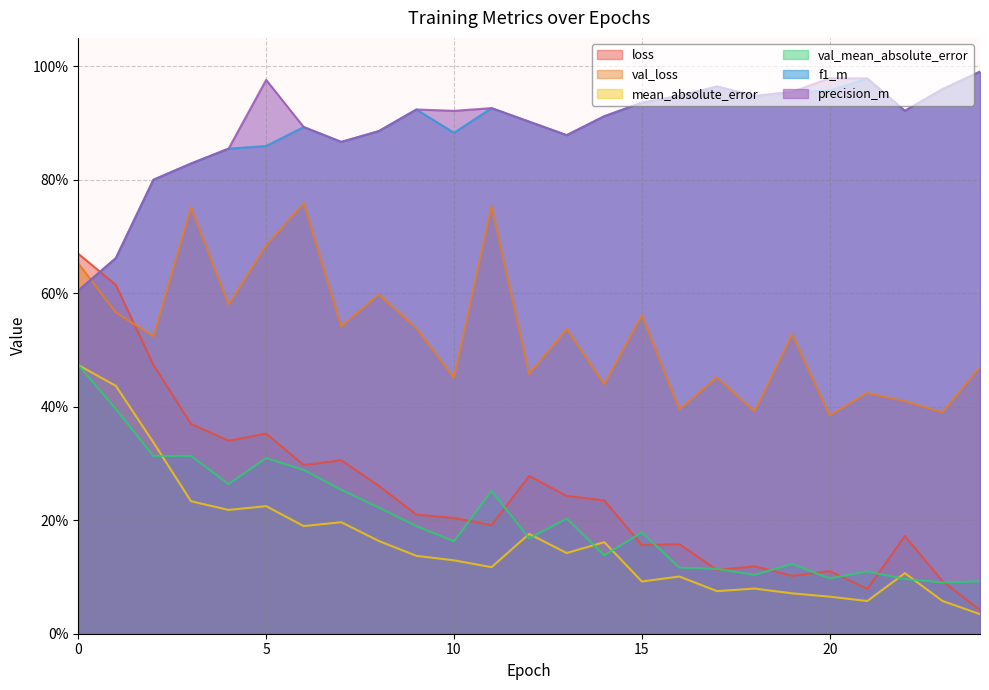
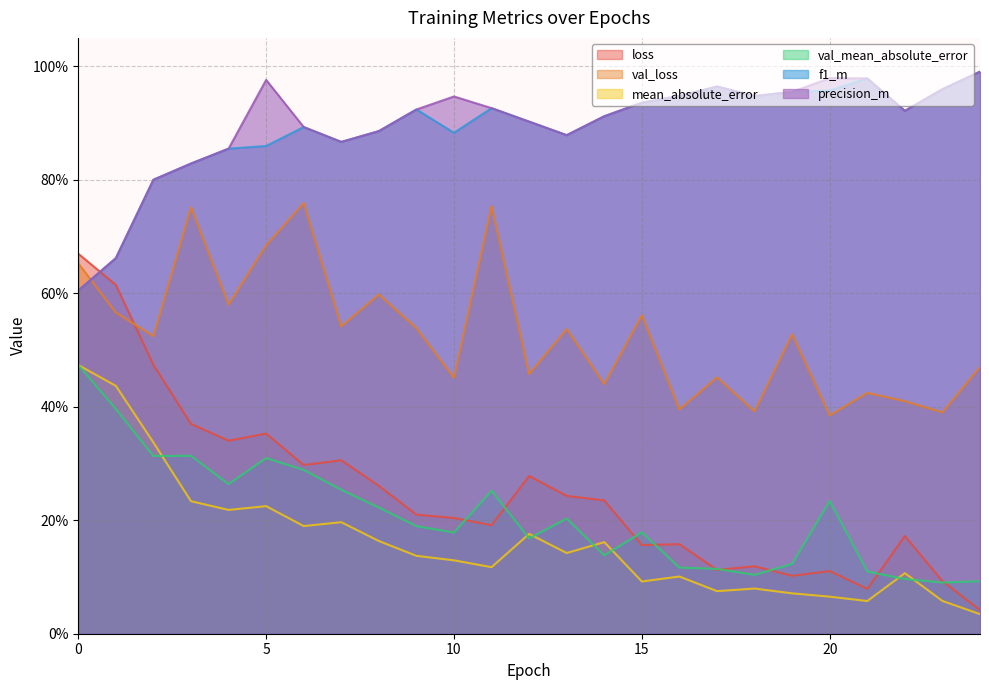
  {
    "val_mean_absolute_error": {
      "5": "31%",
-     "10": "16%",
+     "10": "18%",
      "15": "18%",
-     "20": "10%"
+     "20": "23%"
    },
    "f1_m": {
      "5": "86%",
      "10": "88%"
    },
    "precision_m": {
      "5": "98%",
-     "10": "92%"
+     "10": "95%"
    }
  }
